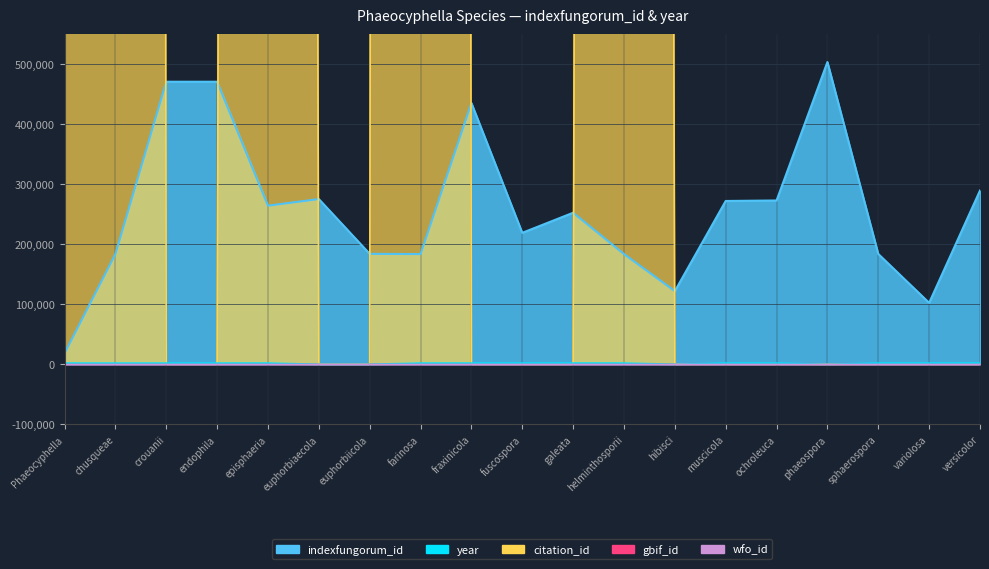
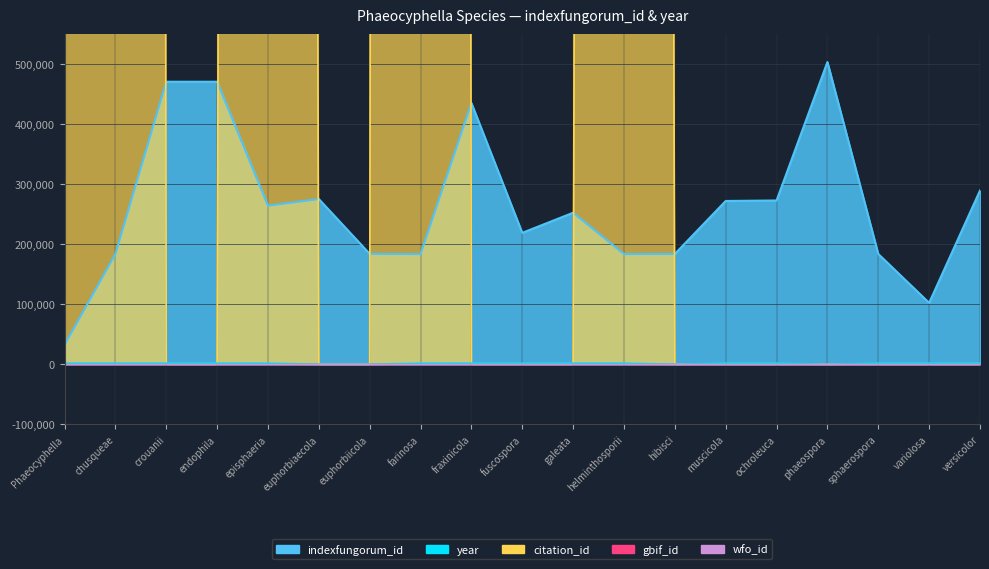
  {
    "indexfungorum_id": {
-     "Phaeocyphella": "20,000",
+     "Phaeocyphella": "30,000",
      "chusqueae": "180,000",
      "crouanii": "470,000",
      "endophila": "470,000",
      "episphaeria": "260,000",
      "euphorbiaecola": "280,000",
      "euphorbiicola": "180,000",
      "farinosa": "180,000",
      "fraxinicola": "430,000",
      "fuscospora": "220,000",
      "galeata": "250,000",
      "helminthosporii": "180,000",
-     "hibisci": "120,000",
+     "hibisci": "180,000",
      "muscicola": "270,000",
      "ochroleuca": "270,000",
      "phaeospora": "500,000",
      "sphaerospora": "180,000",
      "variolosa": "100,000",
      "versicolor": "290,000"
    }
  }
